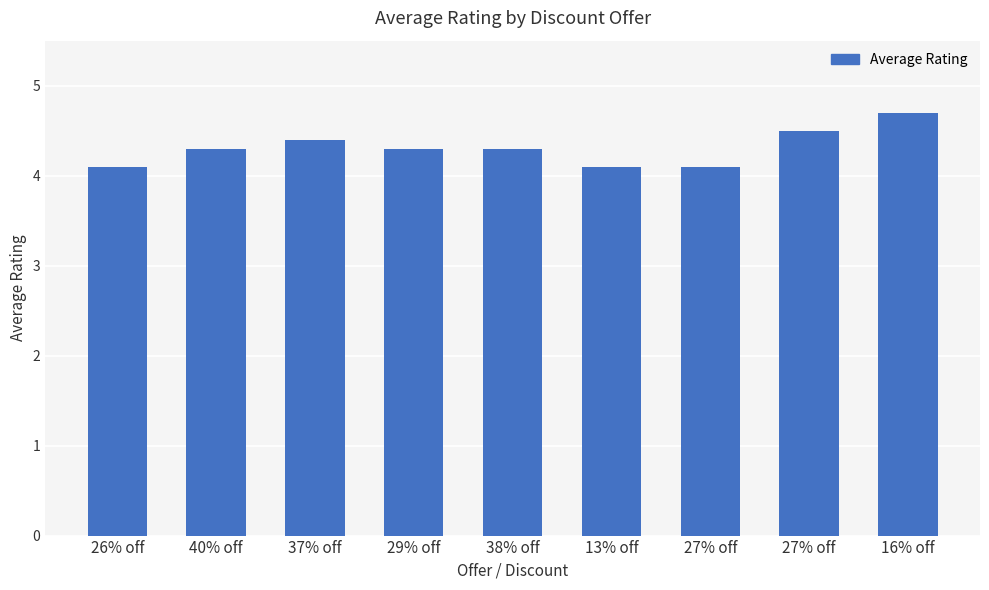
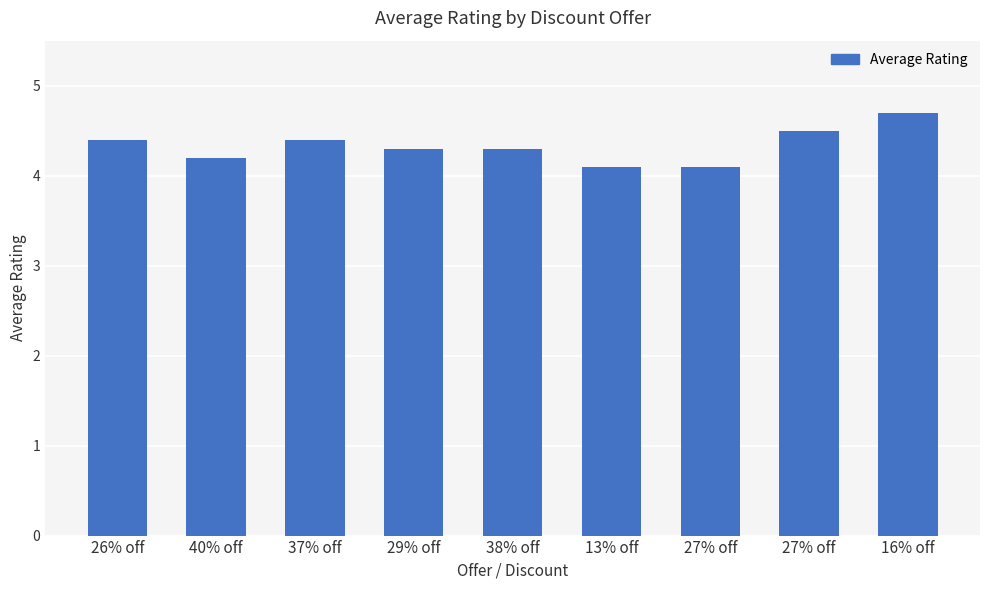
  {
-   "26% off": 4.1,
-   "40% off": 4.3,
+   "26% off": 4.4,
+   "40% off": 4.2,
    "37% off": 4.4,
    "29% off": 4.3,
    "38% off": 4.3,
    "13% off": 4.1,
    "16% off": 4.7
  }
